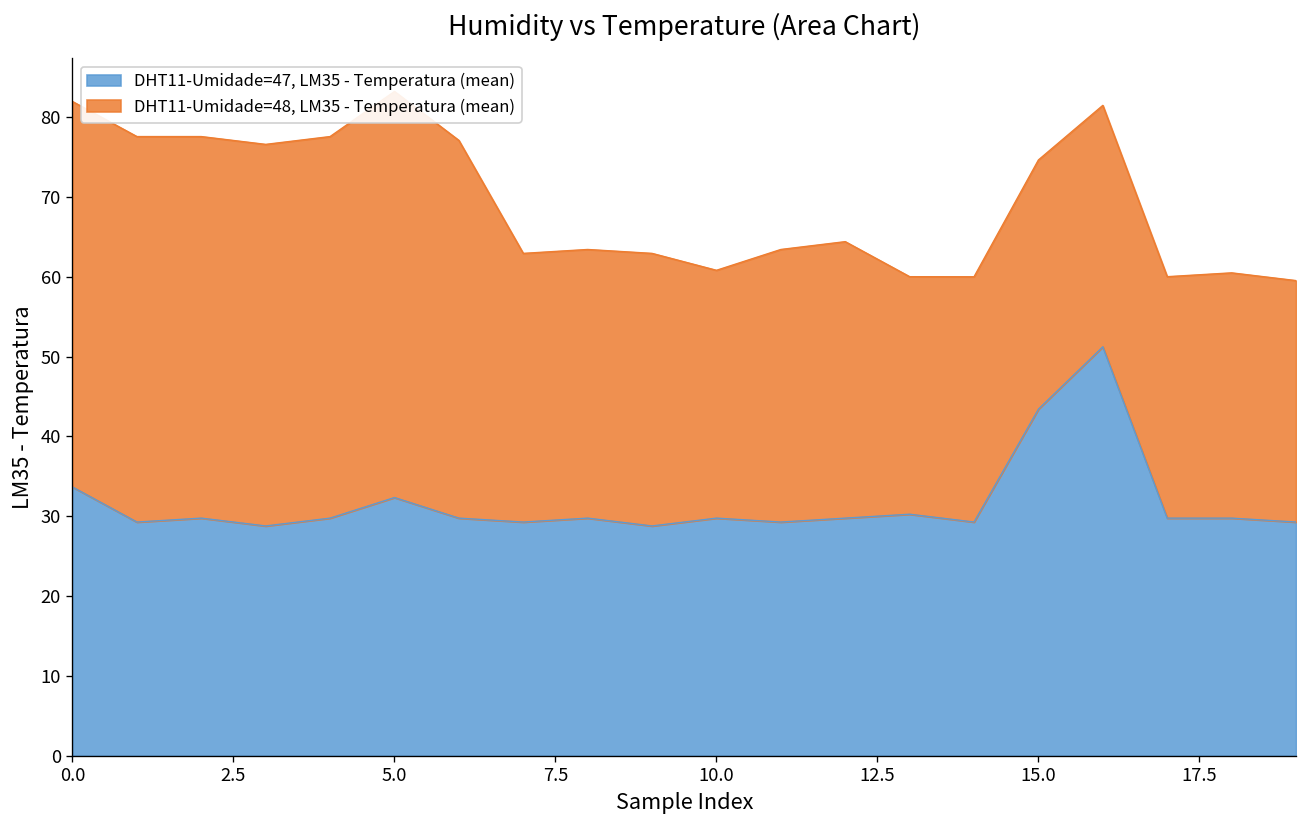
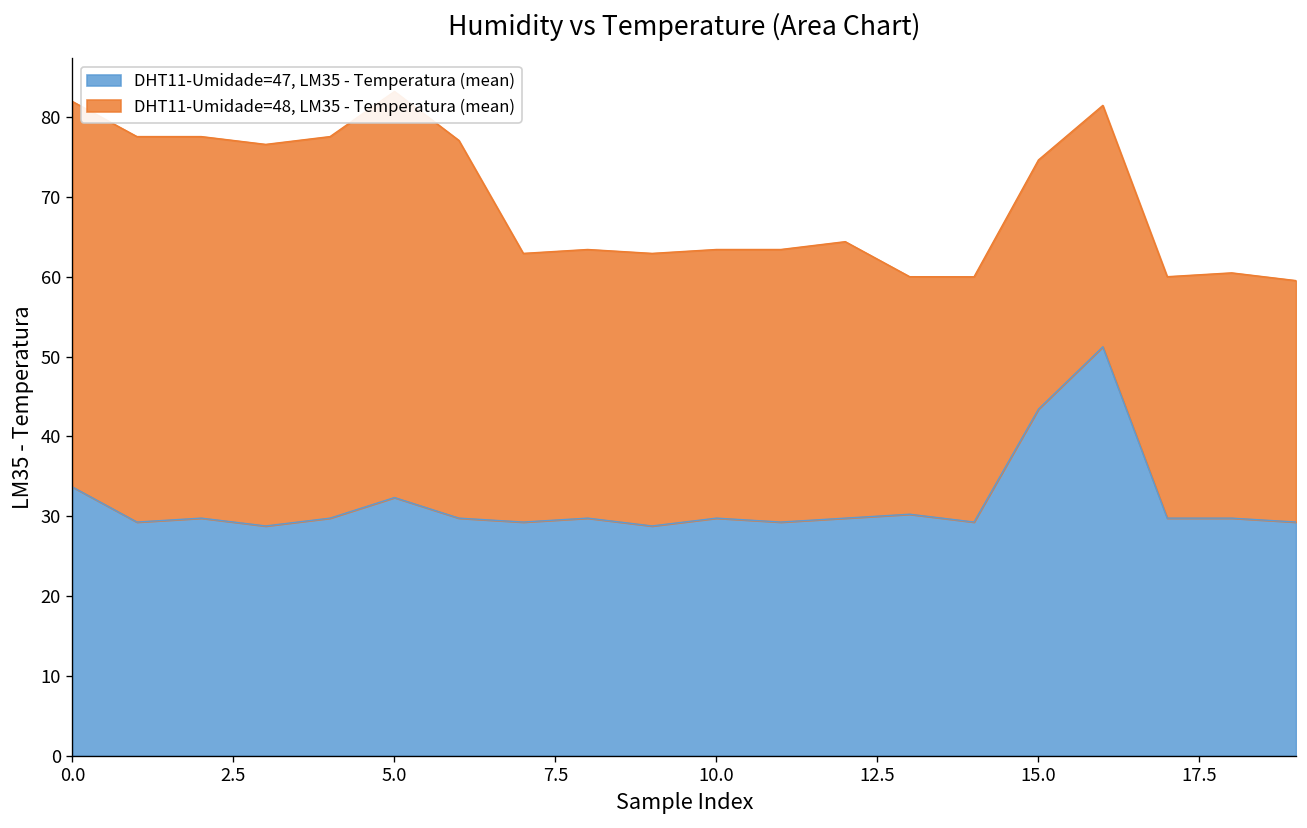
  {
    "DHT11-Umidade=47, LM35 - Temperatura (mean)": {
      "0.0": 34,
      "5.0": 32,
      "10.0": 30,
      "15.0": 43
    },
    "DHT11-Umidade=48, LM35 - Temperatura (mean)": {
      "0.0": 48,
-     "10.0": 31,
+     "10.0": 34,
      "15.0": 31
    }
  }
